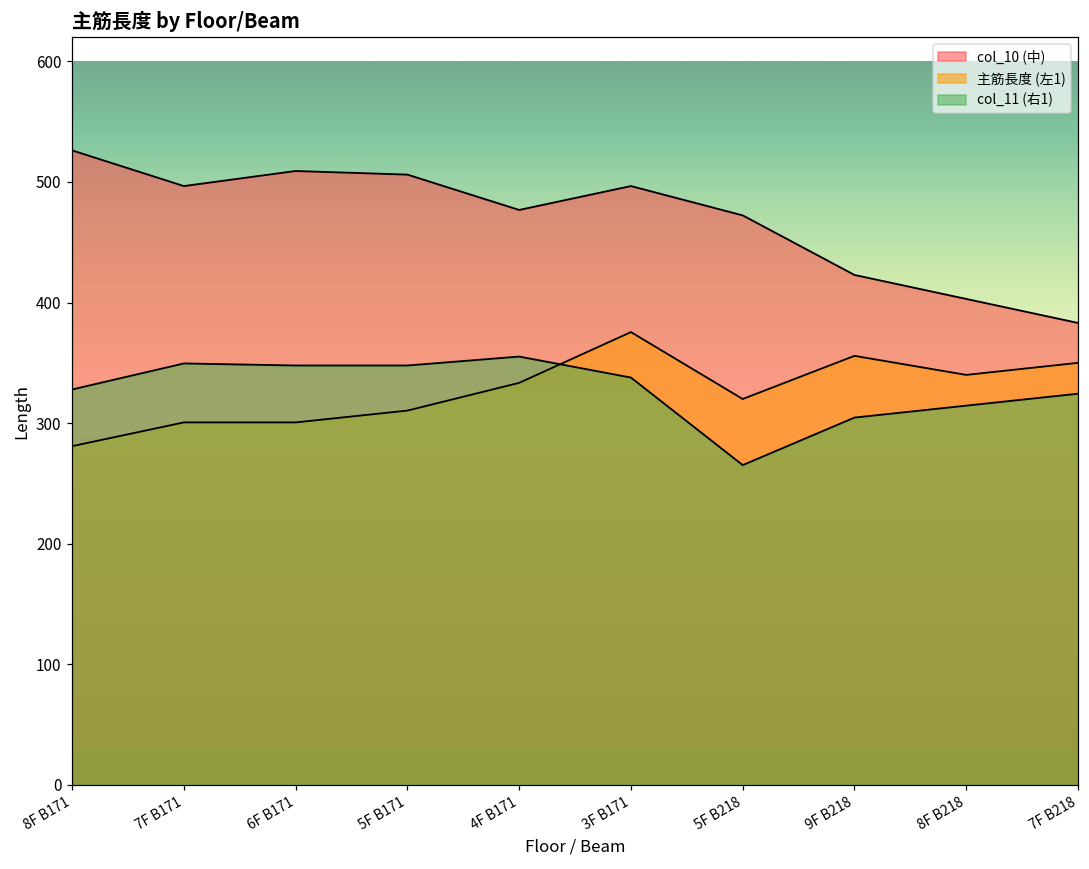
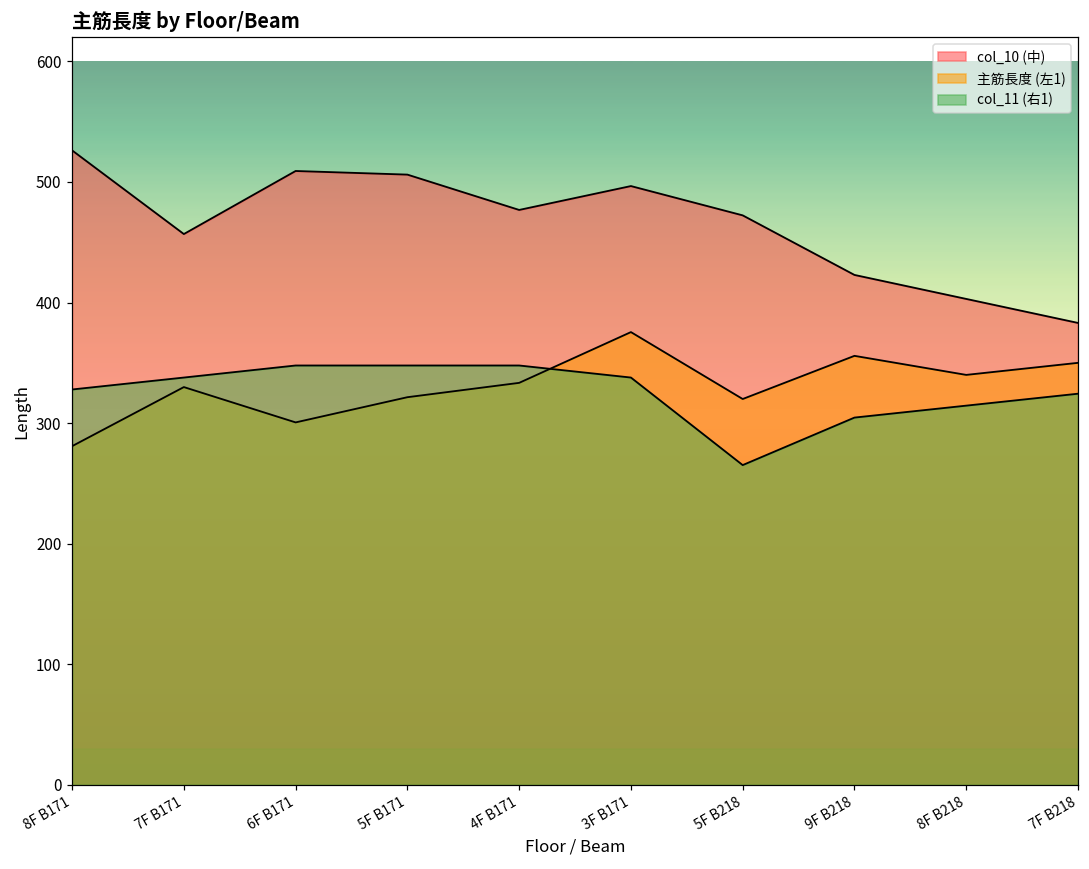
  {
    "col_10 (中)": {
      "8F B171": 526,
-     "7F B171": 497,
+     "7F B171": 457,
      "6F B171": 509,
      "5F B171": 506,
      "4F B171": 477,
      "3F B171": 497,
      "5F B218": 472,
      "9F B218": 423,
      "8F B218": 403,
      "7F B218": 383
    },
    "主筋長度 (左1)": {
      "8F B171": 281,
-     "7F B171": 301,
+     "7F B171": 330,
      "6F B171": 301,
-     "5F B171": 310,
+     "5F B171": 322,
      "4F B171": 333,
      "3F B171": 376,
      "5F B218": 320,
      "9F B218": 356,
      "8F B218": 340,
      "7F B218": 350
    },
    "col_11 (右1)": {
      "8F B171": 328,
-     "7F B171": 350,
+     "7F B171": 338,
      "6F B171": 348,
      "5F B171": 348,
-     "4F B171": 355,
+     "4F B171": 348,
      "3F B171": 338,
      "5F B218": 265,
      "9F B218": 305,
      "8F B218": 315,
      "7F B218": 324
    }
  }
